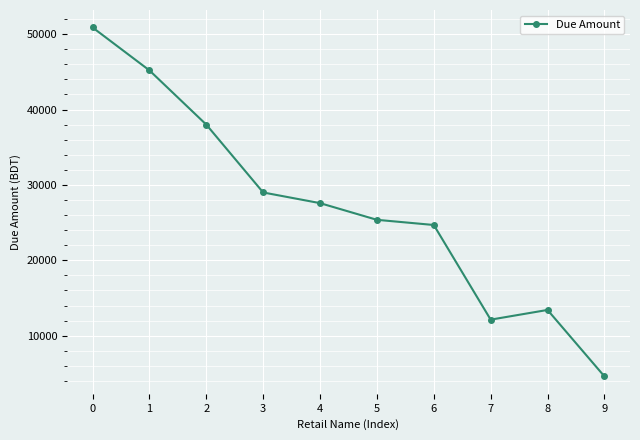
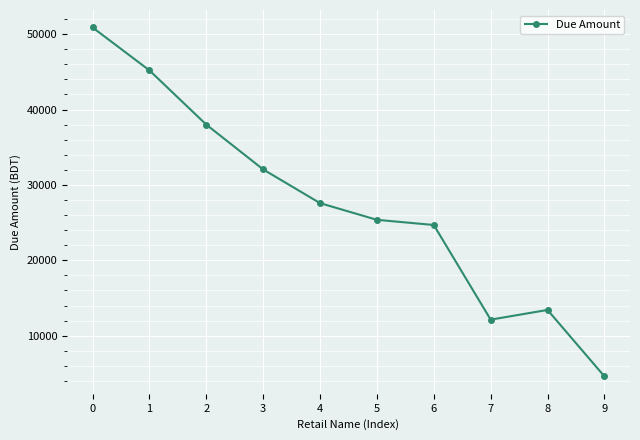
  {
    "0": 51000,
    "1": 45000,
    "2": 38000,
-   "3": 29000,
+   "3": 32000,
    "4": 28000,
    "5": 25000,
    "6": 25000,
    "7": 12000,
    "8": 13000,
    "9": 5000
  }
